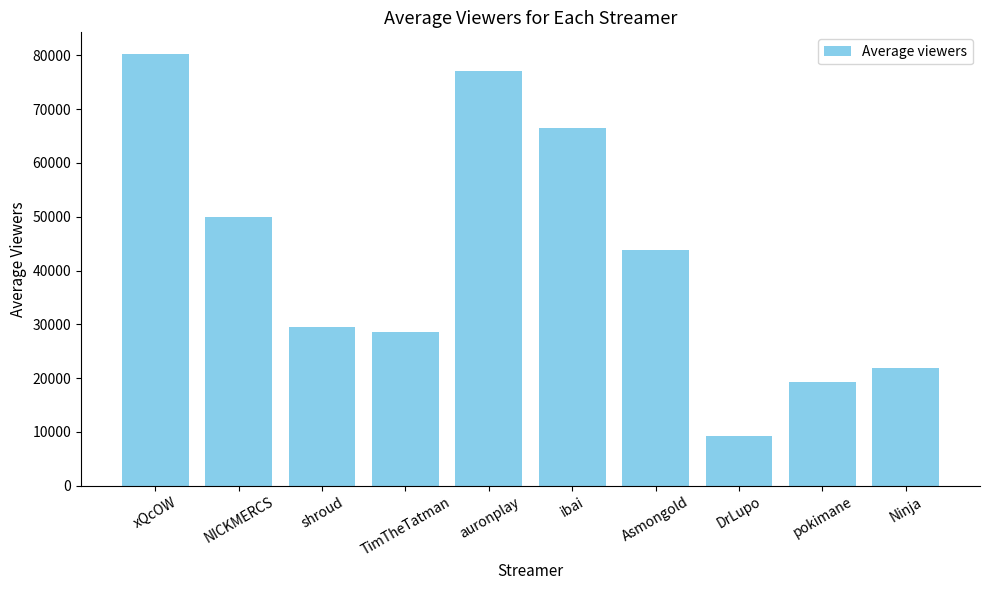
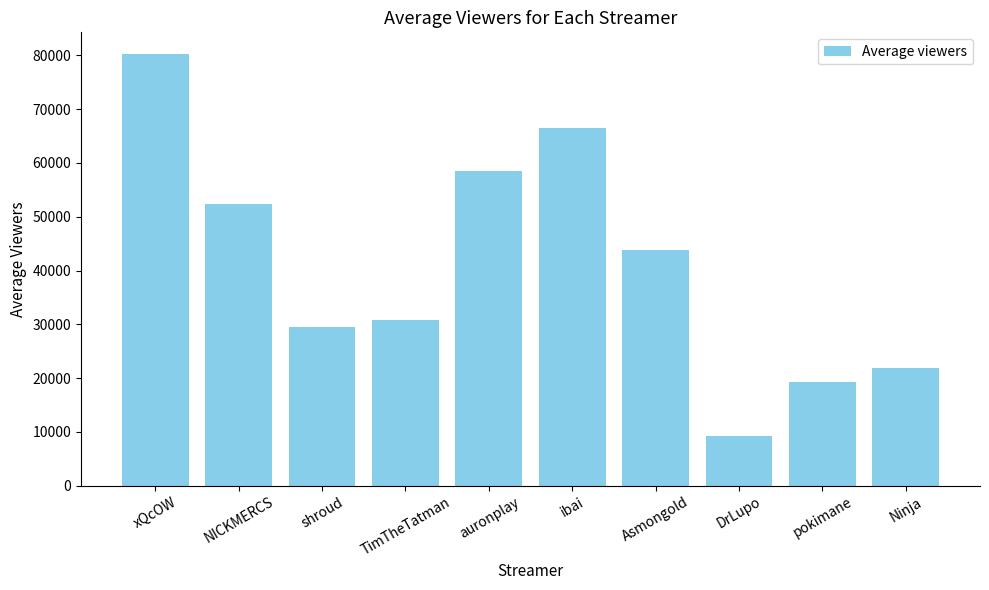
  {
    "xQcOW": 80000,
-   "NICKMERCS": 50000,
+   "NICKMERCS": 52000,
    "shroud": 29000,
-   "TimTheTatman": 28000,
-   "auronplay": 77000,
+   "TimTheTatman": 31000,
+   "auronplay": 59000,
    "ibai": 66000,
    "Asmongold": 44000,
    "DrLupo": 9000,
    "pokimane": 19000,
    "Ninja": 22000
  }
